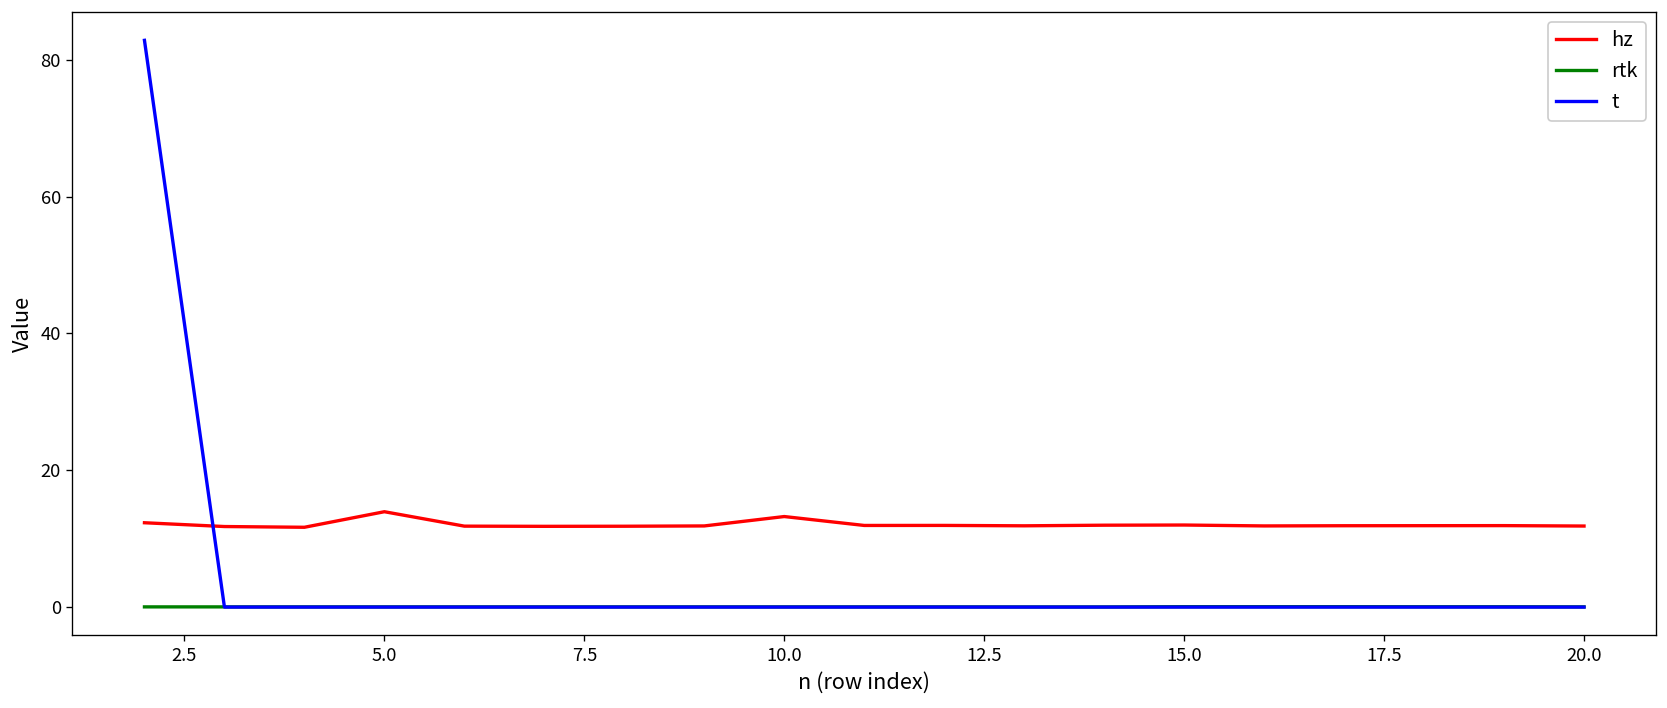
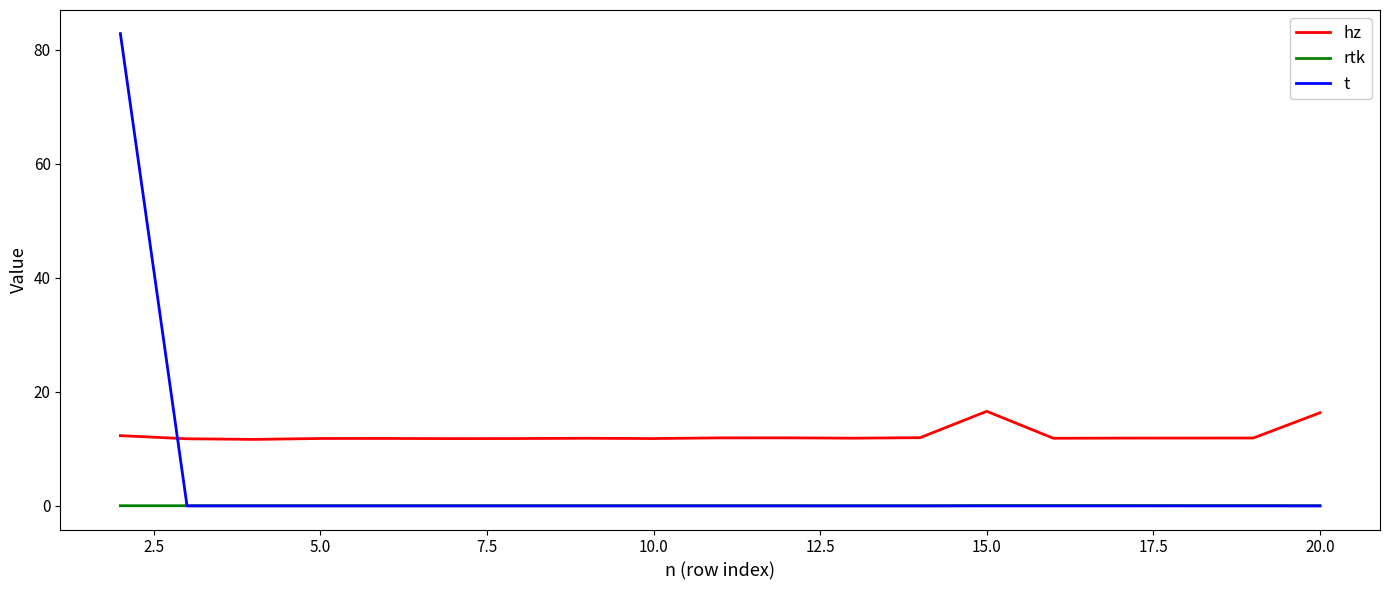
  {
    "hz": {
-     "5.0": 14,
-     "10.0": 13,
-     "15.0": 12,
-     "20.0": 12
+     "5.0": 12,
+     "10.0": 12,
+     "15.0": 17,
+     "20.0": 16
    }
  }
